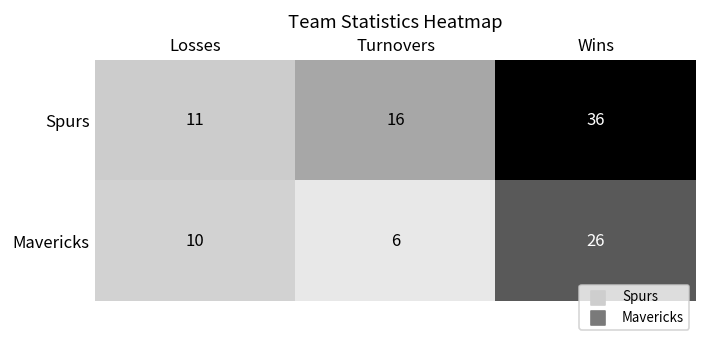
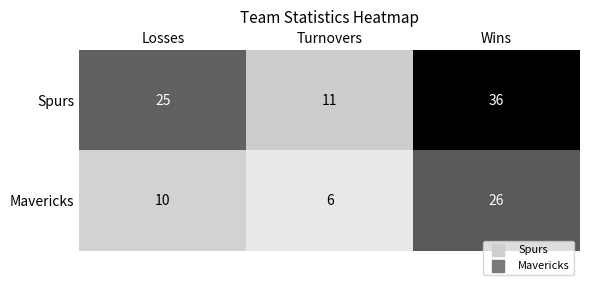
  {
    "Spurs": {
-     "Losses": 11,
-     "Turnovers": 16,
+     "Losses": 25,
+     "Turnovers": 11,
      "Wins": 36
    },
    "Mavericks": {
      "Losses": 10,
      "Turnovers": 6,
      "Wins": 26
    }
  }
